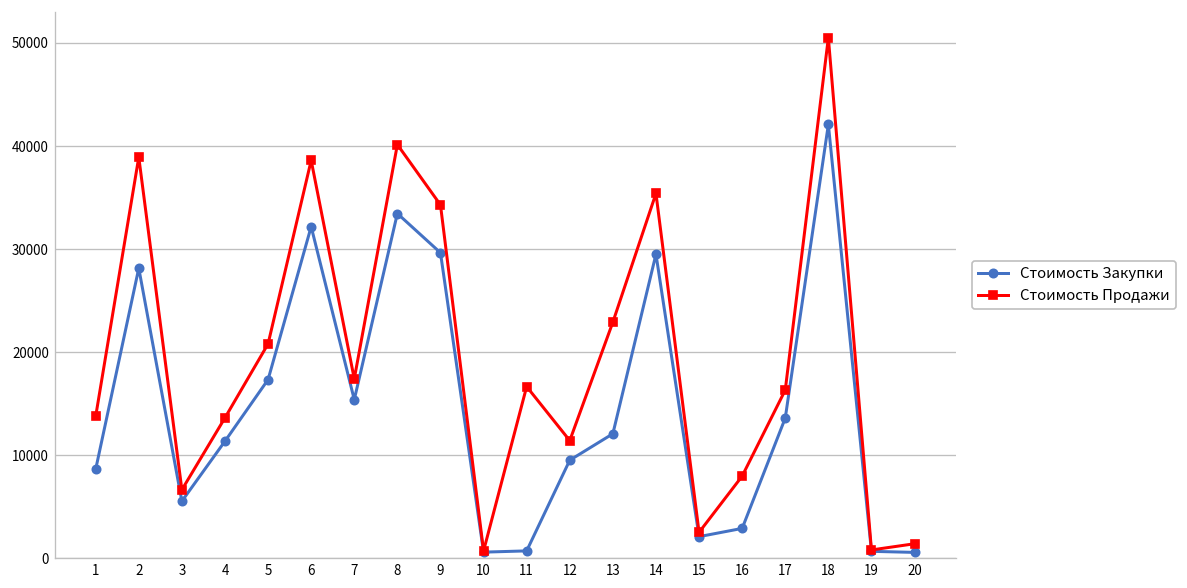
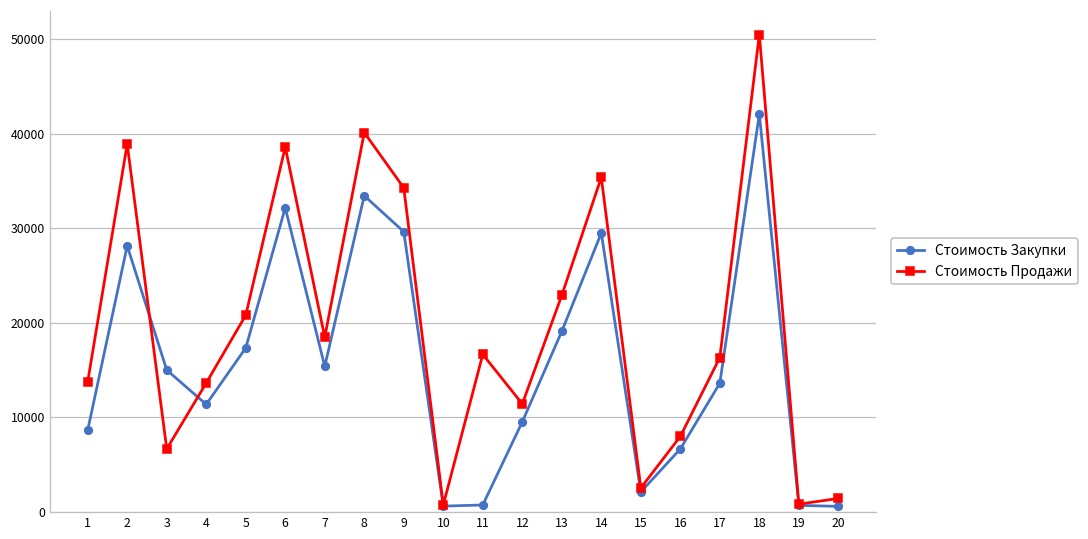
  {
    "Стоимость Закупки": {
      "1": 9000,
      "2": 28000,
-     "3": 6000,
+     "3": 15000,
      "4": 11000,
      "5": 17000,
      "6": 32000,
      "7": 15000,
      "8": 33000,
      "9": 30000,
      "11": 1000,
      "12": 10000,
-     "13": 12000,
+     "13": 19000,
      "14": 29000,
      "15": 2000,
-     "16": 3000,
+     "16": 7000,
      "17": 14000,
      "18": 42000,
      "20": 1000
    },
    "Стоимость Продажи": {
      "1": 14000,
      "2": 39000,
      "3": 7000,
      "4": 14000,
      "5": 21000,
      "6": 39000,
-     "7": 17000,
+     "7": 18000,
      "8": 40000,
      "9": 34000,
      "11": 17000,
      "12": 11000,
      "13": 23000,
      "14": 35000,
      "15": 3000,
      "16": 8000,
      "17": 16000,
      "18": 51000,
      "20": 1000
    }
  }
